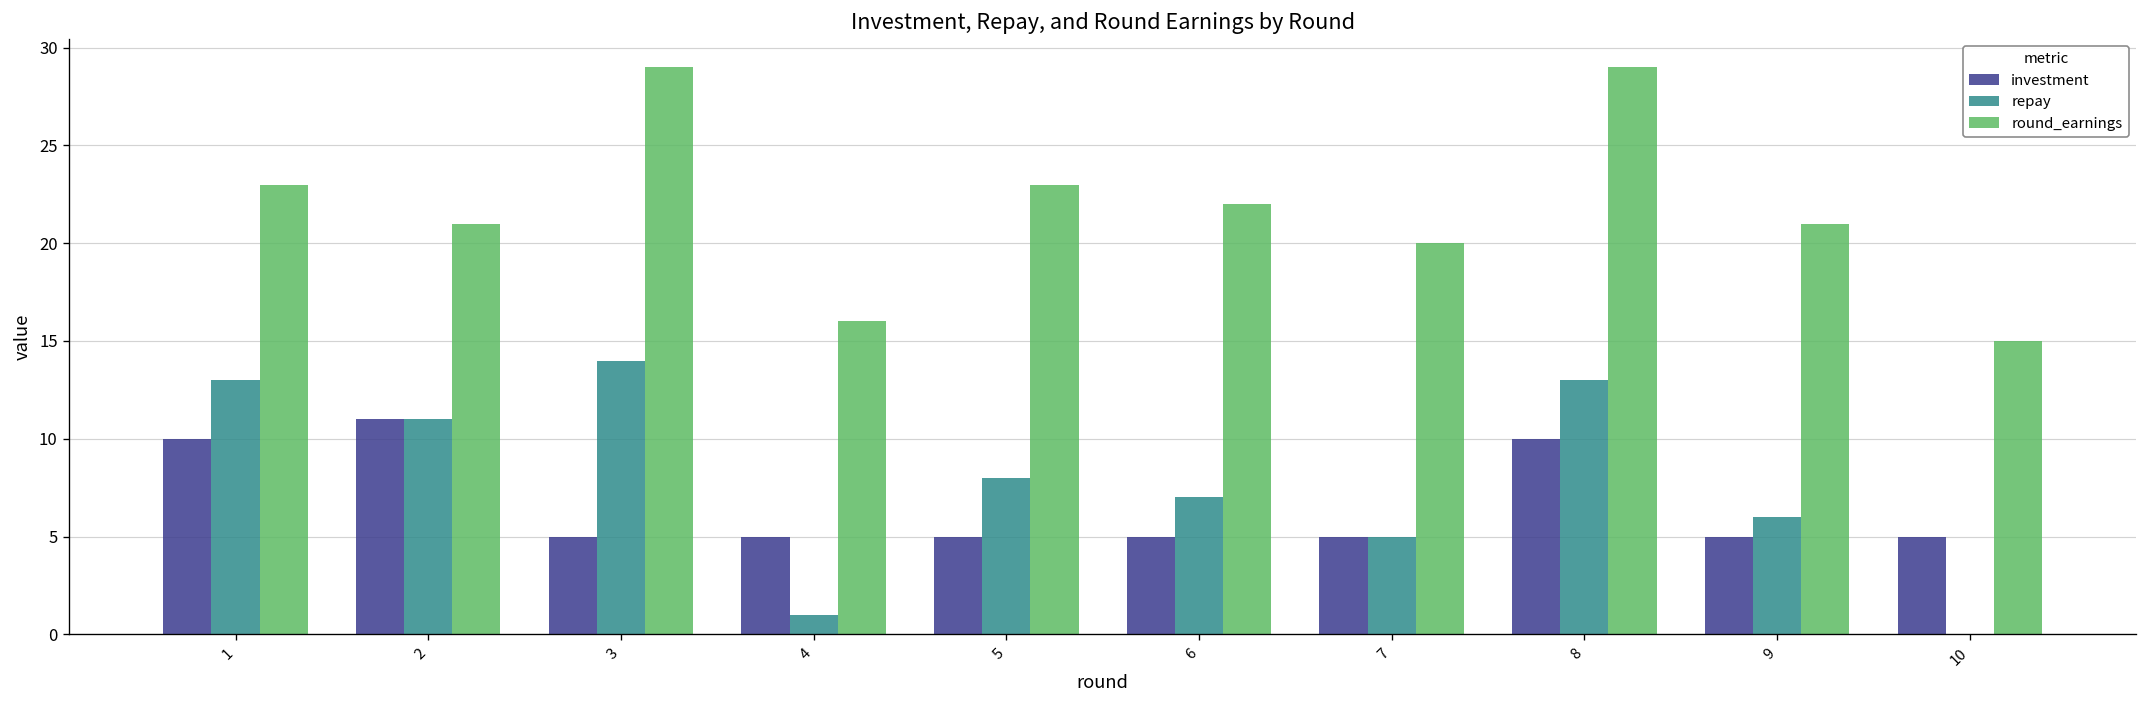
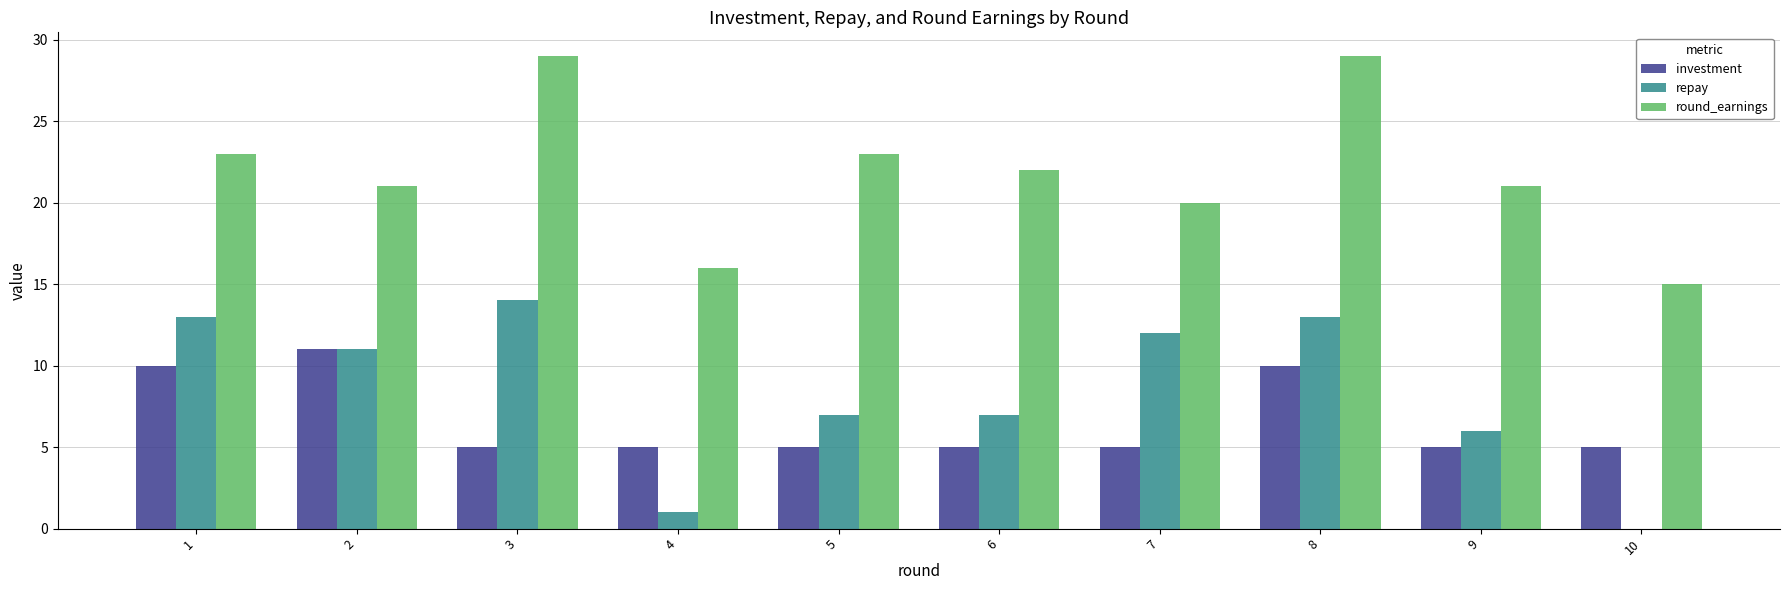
  {
    "investment": {
      "1": 10,
      "2": 11,
      "3": 5,
      "4": 5,
      "5": 5,
      "6": 5,
      "7": 5,
      "8": 10,
      "9": 5,
      "10": 5
    },
    "repay": {
      "1": 13,
      "2": 11,
      "3": 14,
      "4": 1,
-     "5": 8,
+     "5": 7,
      "6": 7,
-     "7": 5,
+     "7": 12,
      "8": 13,
      "9": 6,
      "10": 0
    },
    "round_earnings": {
      "1": 23,
      "2": 21,
      "3": 29,
      "4": 16,
      "5": 23,
      "6": 22,
      "7": 20,
      "8": 29,
      "9": 21,
      "10": 15
    }
  }
